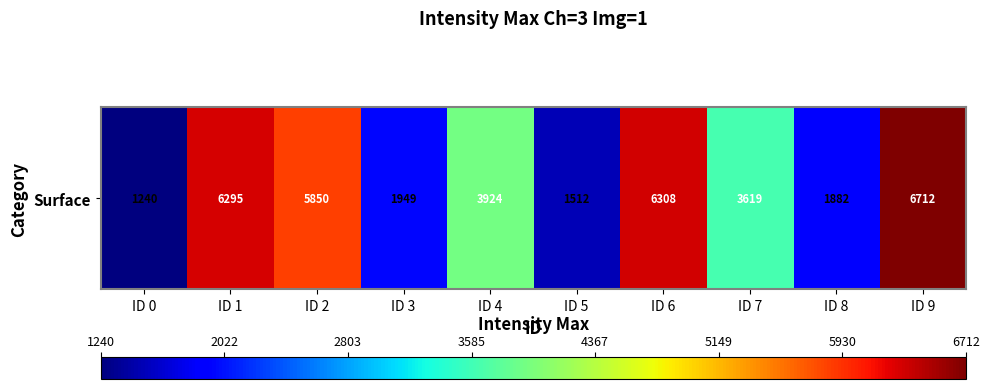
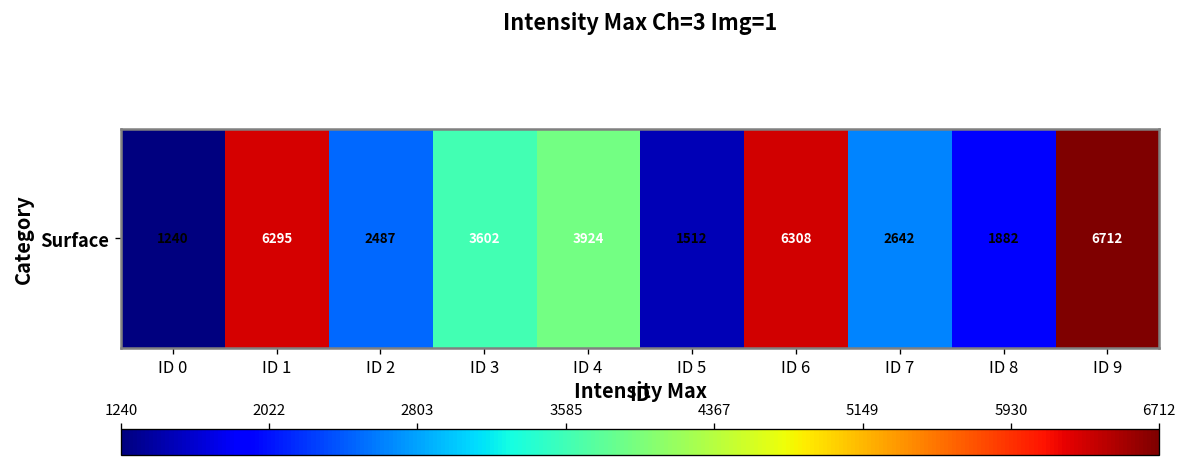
  {
    "Surface": {
      "ID 0": 1240,
      "ID 1": 6295,
-     "ID 2": 5850,
-     "ID 3": 1949,
+     "ID 2": 2487,
+     "ID 3": 3602,
      "ID 4": 3924,
      "ID 5": 1512,
      "ID 6": 6308,
-     "ID 7": 3619,
+     "ID 7": 2642,
      "ID 8": 1882,
      "ID 9": 6712
    }
  }
